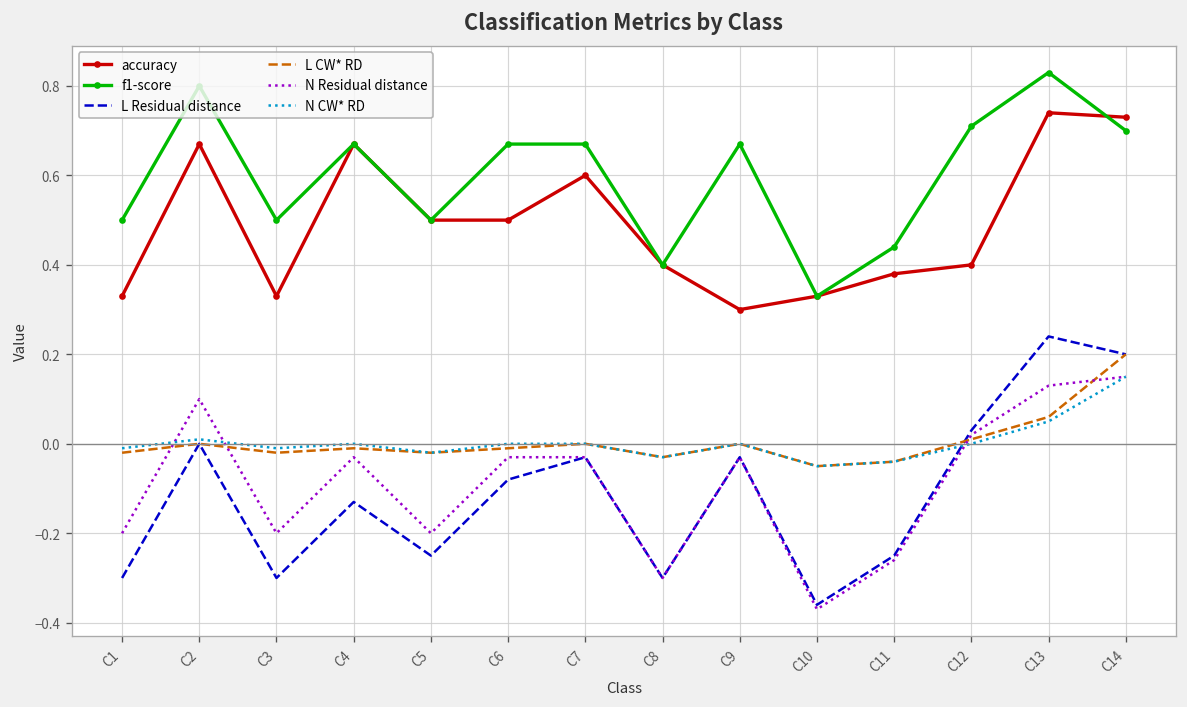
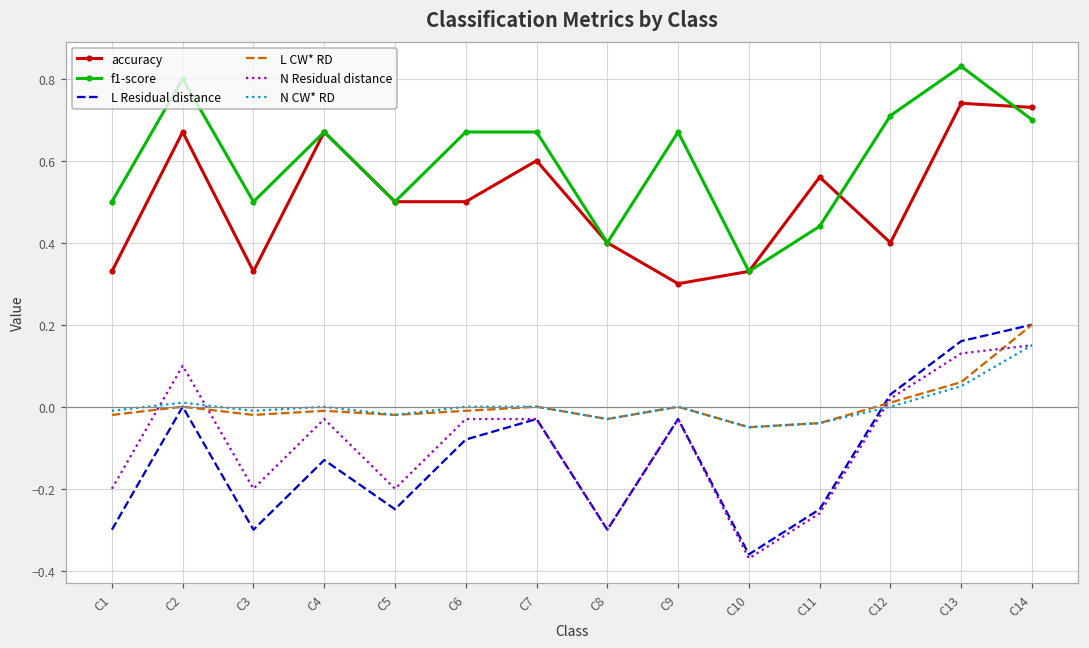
  {
    "accuracy": {
      "C1": 0.33,
      "C2": 0.67,
      "C3": 0.33,
      "C6": 0.50,
      "C7": 0.60,
      "C9": 0.30,
-     "C11": 0.38,
+     "C11": 0.56,
      "C12": 0.40,
      "C13": 0.74,
      "C14": 0.73
    },
    "f1-score": {
      "C1": 0.50,
      "C3": 0.50,
      "C6": 0.67,
      "C7": 0.67,
      "C9": 0.67,
      "C11": 0.44,
      "C12": 0.71,
      "C13": 0.83,
      "C14": 0.70
    },
    "L Residual distance": {
      "C1": -0.30,
      "C3": -0.30,
      "C4": -0.13,
      "C5": -0.25,
      "C6": -0.08,
      "C10": -0.36,
      "C11": -0.25,
      "C12": 0.03,
-     "C13": 0.24
+     "C13": 0.16
    },
    "L CW* RD": {
      "C1": -0.02,
      "C3": -0.02,
      "C4": -0.01,
      "C6": -0.01,
      "C12": 0.01,
      "C13": 0.06
    },
    "N Residual distance": {
      "C1": -0.20,
      "C2": 0.10,
      "C3": -0.20,
      "C4": -0.03,
      "C5": -0.20,
      "C6": -0.03,
      "C10": -0.37,
      "C11": -0.26,
      "C12": 0.02,
      "C13": 0.13
    },
    "N CW* RD": {
      "C1": -0.01,
      "C2": 0.01,
      "C3": -0.01,
      "C4": 0.00,
      "C6": 0.00,
      "C12": 0.00,
      "C13": 0.05
    }
  }
